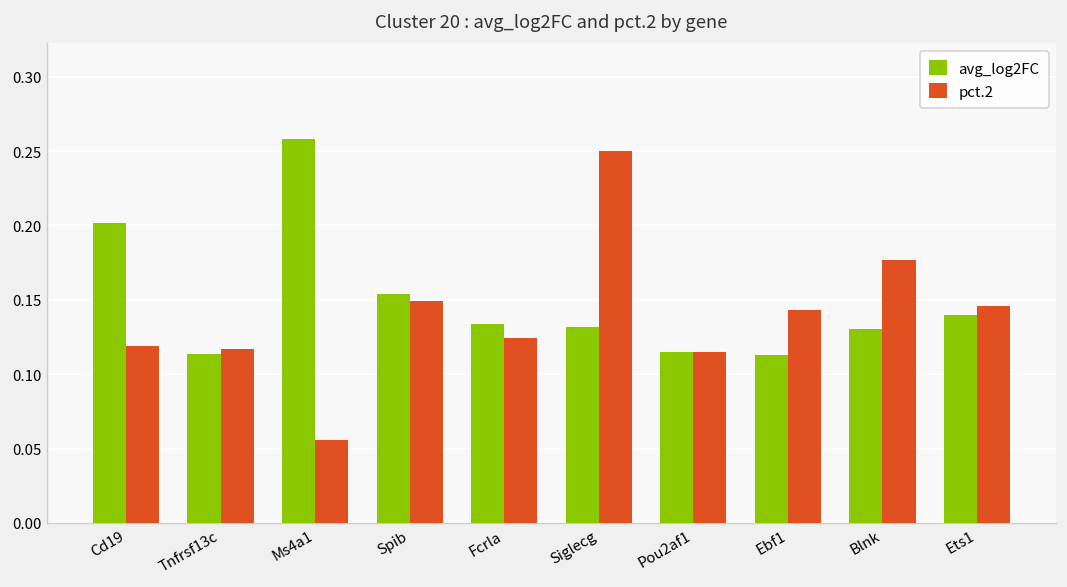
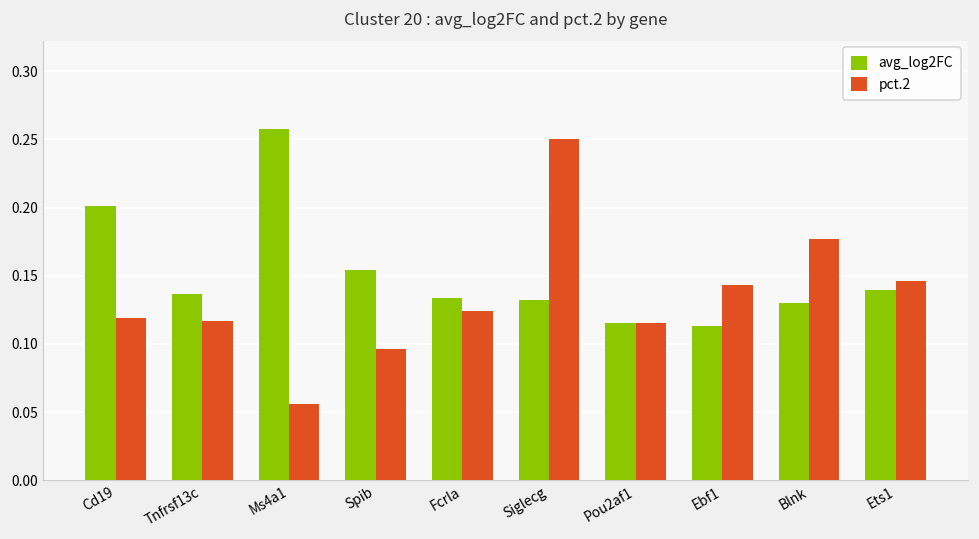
  {
    "avg_log2FC": {
      "Cd19": 0.201,
-     "Tnfrsf13c": 0.113,
+     "Tnfrsf13c": 0.137,
      "Ms4a1": 0.258,
      "Spib": 0.154,
      "Fcrla": 0.134,
      "Siglecg": 0.132,
      "Pou2af1": 0.115,
      "Ebf1": 0.113,
      "Blnk": 0.130,
      "Ets1": 0.139
    },
    "pct.2": {
      "Cd19": 0.119,
      "Tnfrsf13c": 0.117,
      "Ms4a1": 0.056,
-     "Spib": 0.149,
+     "Spib": 0.096,
      "Fcrla": 0.124,
      "Siglecg": 0.250,
      "Pou2af1": 0.115,
      "Ebf1": 0.143,
      "Blnk": 0.177,
      "Ets1": 0.146
    }
  }
